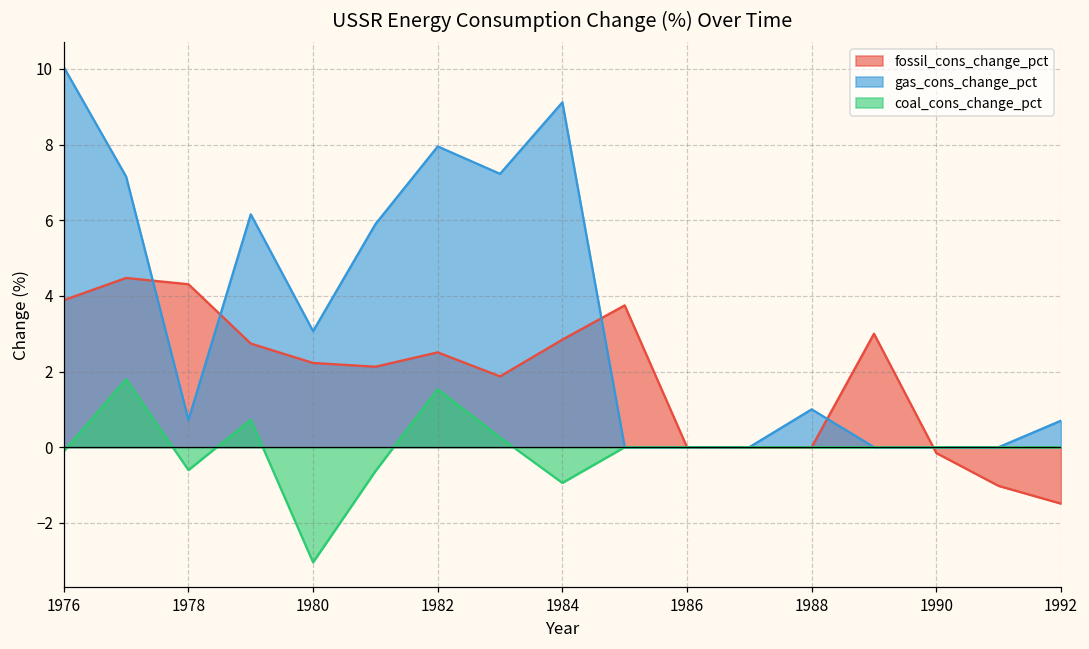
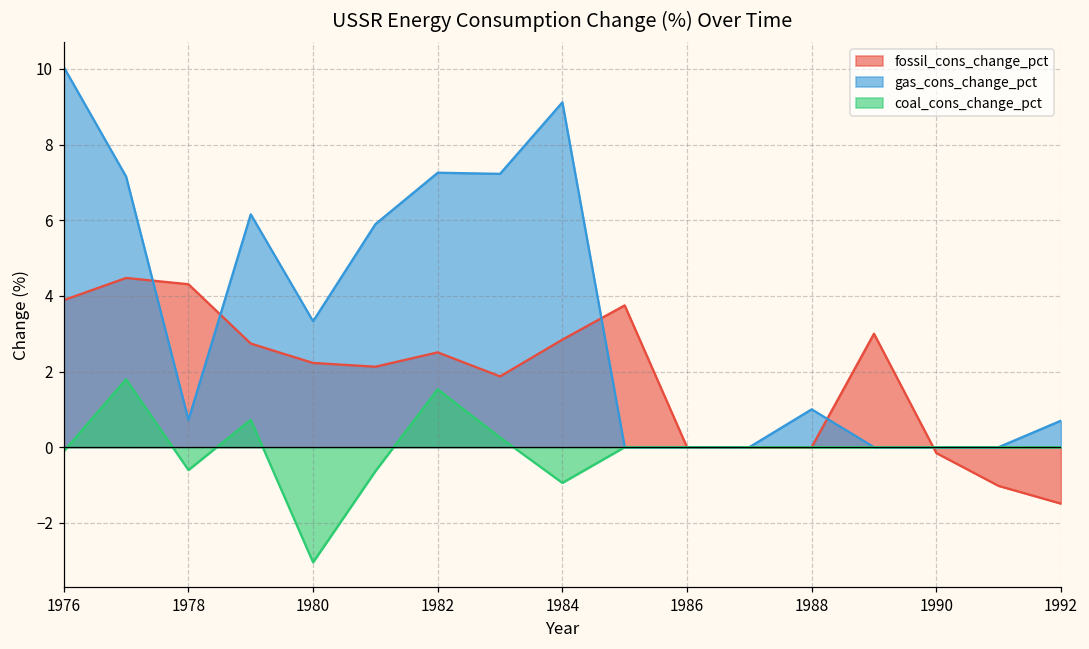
  {
    "gas_cons_change_pct": {
      "1976": 10.0,
      "1978": 0.7,
-     "1980": 3.1,
-     "1982": 7.9,
+     "1980": 3.3,
+     "1982": 7.3,
      "1984": 9.1,
      "1988": 1.0,
      "1992": 0.7
    }
  }
